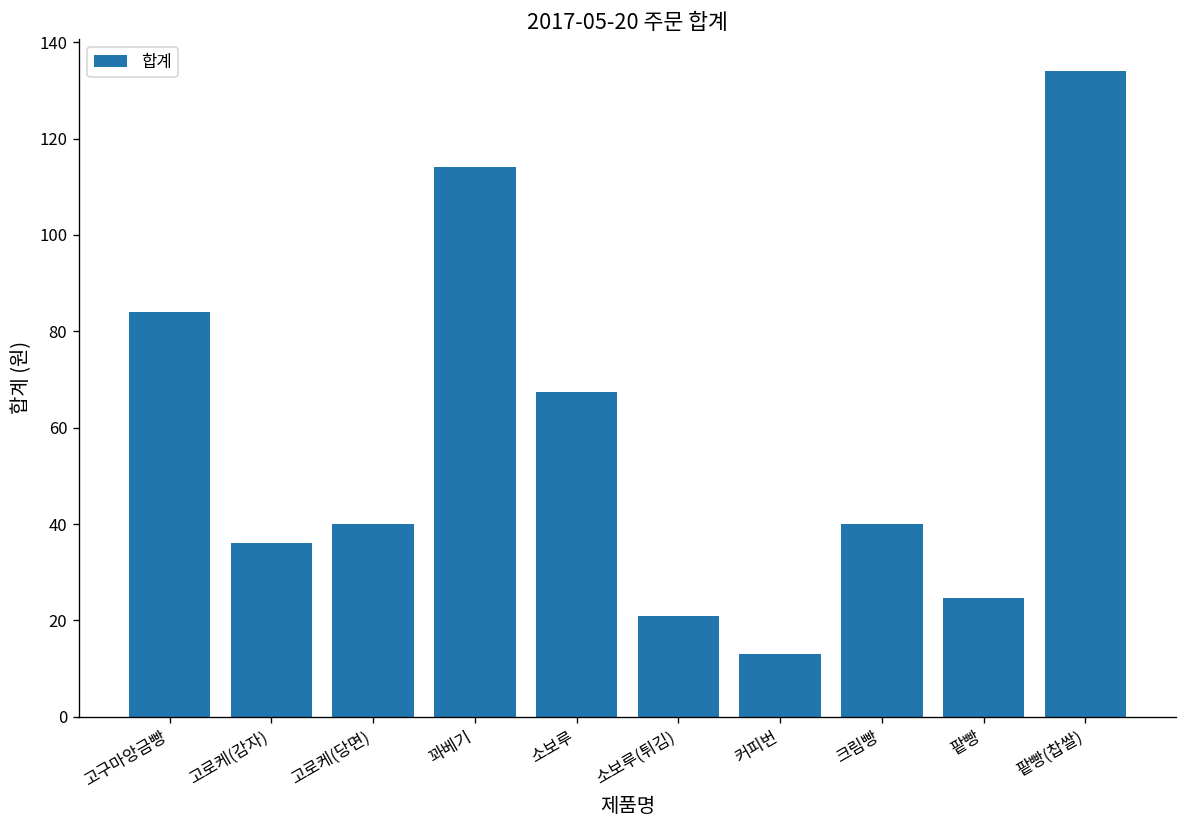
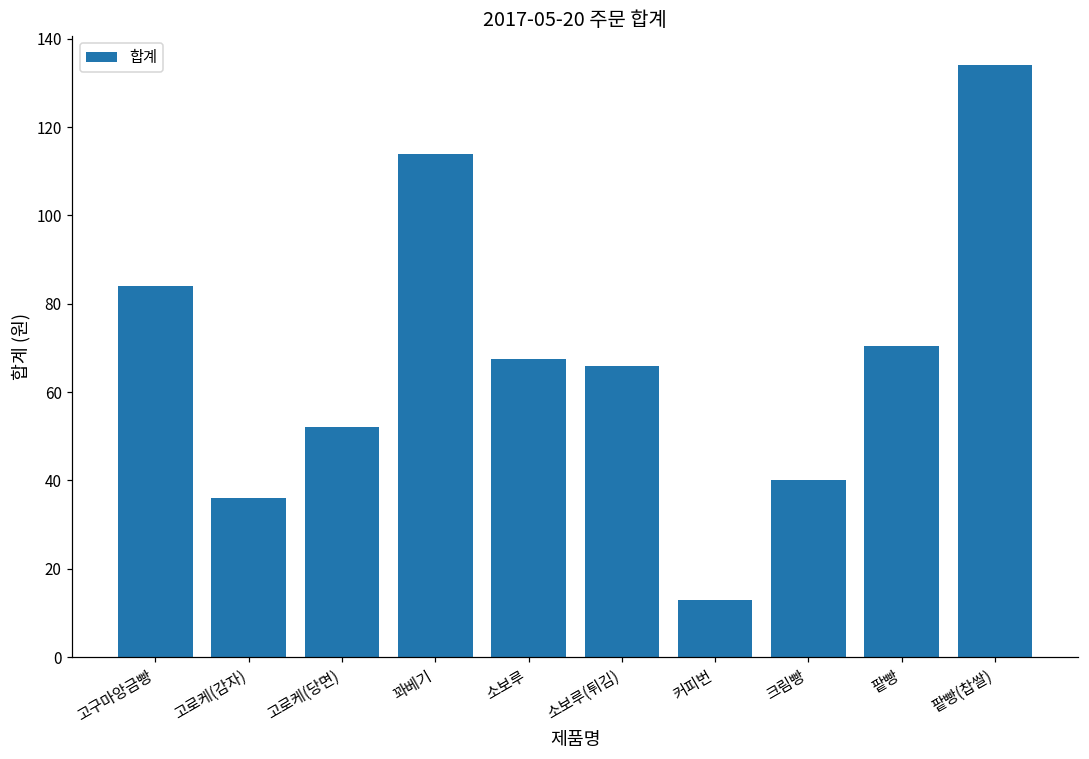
  {
    "고구마앙금빵": 84,
    "고로케(감자)": 36,
-   "고로케(당면)": 40,
+   "고로케(당면)": 52,
    "꽈베기": 114,
    "소보루": 68,
-   "소보루(튀김)": 21,
+   "소보루(튀김)": 66,
    "커피번": 13,
    "크림빵": 40,
-   "팥빵": 25,
+   "팥빵": 71,
    "팥빵(찹쌀)": 134
  }
